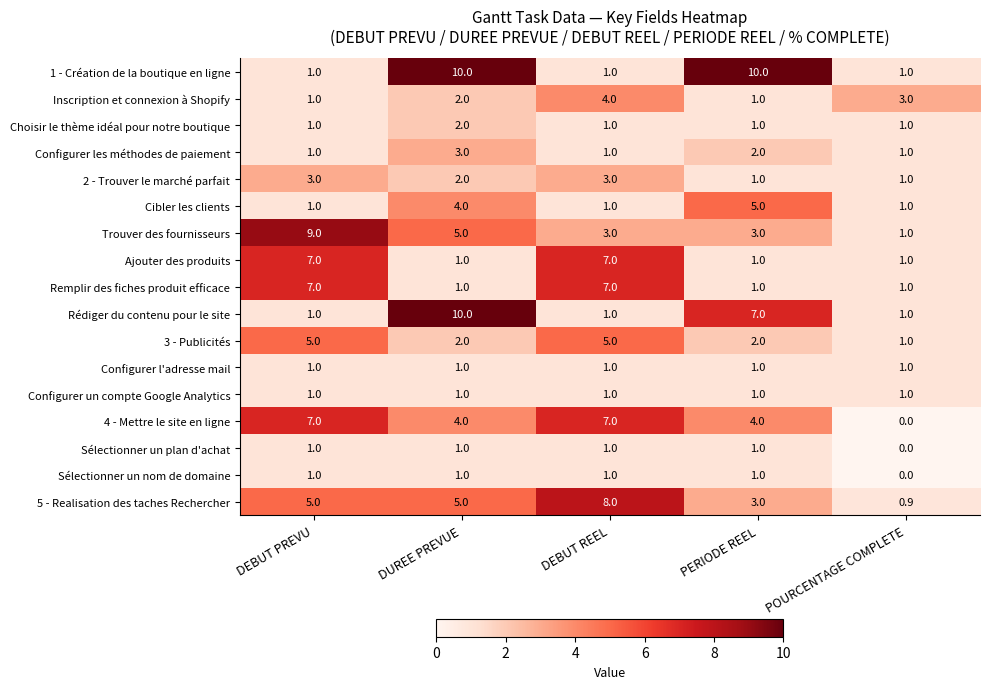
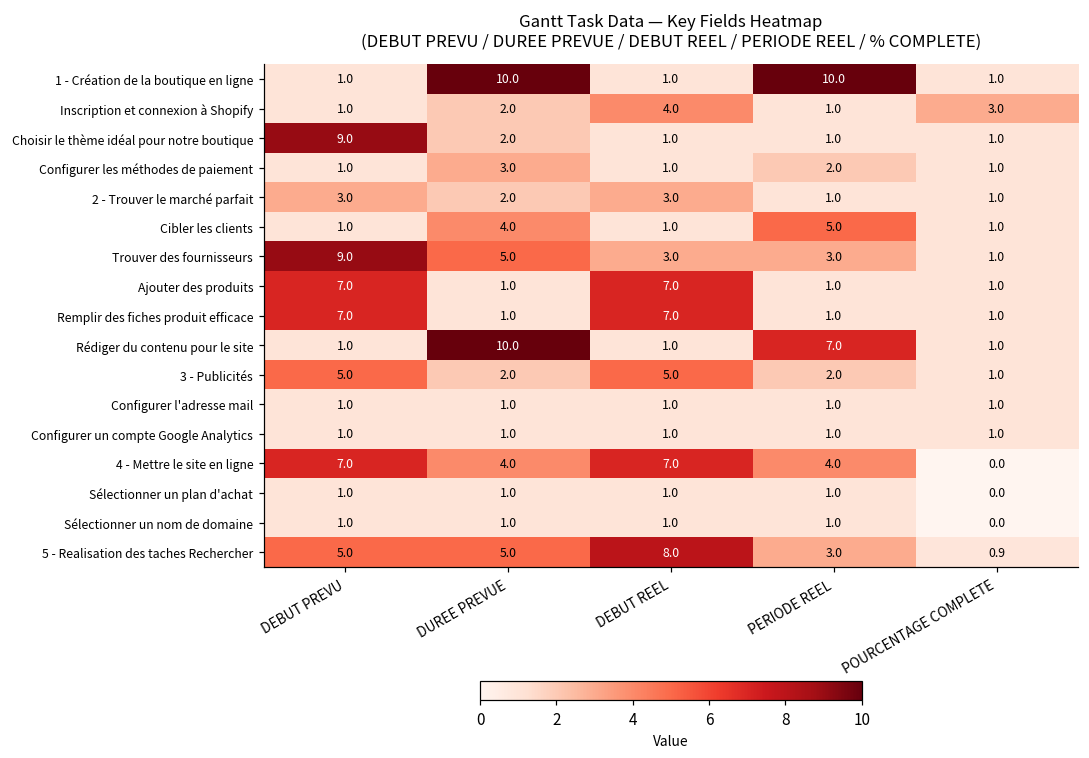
  {
    "1 - Création de la boutique en ligne": {
      "DEBUT PREVU": 1.0,
      "DUREE PREVUE": 10.0,
      "DEBUT REEL": 1.0,
      "PERIODE REEL": 10.0,
      "POURCENTAGE COMPLETE": 1.0
    },
    "Inscription et connexion à Shopify": {
      "DEBUT PREVU": 1.0,
      "DUREE PREVUE": 2.0,
      "DEBUT REEL": 4.0,
      "PERIODE REEL": 1.0,
      "POURCENTAGE COMPLETE": 3.0
    },
    "Choisir le thème idéal pour notre boutique": {
-     "DEBUT PREVU": 1.0,
+     "DEBUT PREVU": 9.0,
      "DUREE PREVUE": 2.0,
      "DEBUT REEL": 1.0,
      "PERIODE REEL": 1.0,
      "POURCENTAGE COMPLETE": 1.0
    },
    "Configurer les méthodes de paiement": {
      "DEBUT PREVU": 1.0,
      "DUREE PREVUE": 3.0,
      "DEBUT REEL": 1.0,
      "PERIODE REEL": 2.0,
      "POURCENTAGE COMPLETE": 1.0
    },
    "2 - Trouver le marché parfait": {
      "DEBUT PREVU": 3.0,
      "DUREE PREVUE": 2.0,
      "DEBUT REEL": 3.0,
      "PERIODE REEL": 1.0,
      "POURCENTAGE COMPLETE": 1.0
    },
    "Cibler les clients": {
      "DEBUT PREVU": 1.0,
      "DUREE PREVUE": 4.0,
      "DEBUT REEL": 1.0,
      "PERIODE REEL": 5.0,
      "POURCENTAGE COMPLETE": 1.0
    },
    "Trouver des fournisseurs": {
      "DEBUT PREVU": 9.0,
      "DUREE PREVUE": 5.0,
      "DEBUT REEL": 3.0,
      "PERIODE REEL": 3.0,
      "POURCENTAGE COMPLETE": 1.0
    },
    "Ajouter des produits": {
      "DEBUT PREVU": 7.0,
      "DUREE PREVUE": 1.0,
      "DEBUT REEL": 7.0,
      "PERIODE REEL": 1.0,
      "POURCENTAGE COMPLETE": 1.0
    },
    "Remplir des fiches produit efficace": {
      "DEBUT PREVU": 7.0,
      "DUREE PREVUE": 1.0,
      "DEBUT REEL": 7.0,
      "PERIODE REEL": 1.0,
      "POURCENTAGE COMPLETE": 1.0
    },
    "Rédiger du contenu pour le site": {
      "DEBUT PREVU": 1.0,
      "DUREE PREVUE": 10.0,
      "DEBUT REEL": 1.0,
      "PERIODE REEL": 7.0,
      "POURCENTAGE COMPLETE": 1.0
    },
    "3 - Publicités": {
      "DEBUT PREVU": 5.0,
      "DUREE PREVUE": 2.0,
      "DEBUT REEL": 5.0,
      "PERIODE REEL": 2.0,
      "POURCENTAGE COMPLETE": 1.0
    },
    "Configurer l'adresse mail": {
      "DEBUT PREVU": 1.0,
      "DUREE PREVUE": 1.0,
      "DEBUT REEL": 1.0,
      "PERIODE REEL": 1.0,
      "POURCENTAGE COMPLETE": 1.0
    },
    "Configurer un compte Google Analytics": {
      "DEBUT PREVU": 1.0,
      "DUREE PREVUE": 1.0,
      "DEBUT REEL": 1.0,
      "PERIODE REEL": 1.0,
      "POURCENTAGE COMPLETE": 1.0
    },
    "4 - Mettre le site en ligne": {
      "DEBUT PREVU": 7.0,
      "DUREE PREVUE": 4.0,
      "DEBUT REEL": 7.0,
      "PERIODE REEL": 4.0,
      "POURCENTAGE COMPLETE": 0.0
    },
    "Sélectionner un plan d'achat": {
      "DEBUT PREVU": 1.0,
      "DUREE PREVUE": 1.0,
      "DEBUT REEL": 1.0,
      "PERIODE REEL": 1.0,
      "POURCENTAGE COMPLETE": 0.0
    },
    "Sélectionner un nom de domaine": {
      "DEBUT PREVU": 1.0,
      "DUREE PREVUE": 1.0,
      "DEBUT REEL": 1.0,
      "PERIODE REEL": 1.0,
      "POURCENTAGE COMPLETE": 0.0
    },
    "5 - Realisation des taches Rechercher": {
      "DEBUT PREVU": 5.0,
      "DUREE PREVUE": 5.0,
      "DEBUT REEL": 8.0,
      "PERIODE REEL": 3.0,
      "POURCENTAGE COMPLETE": 0.9
    }
  }
